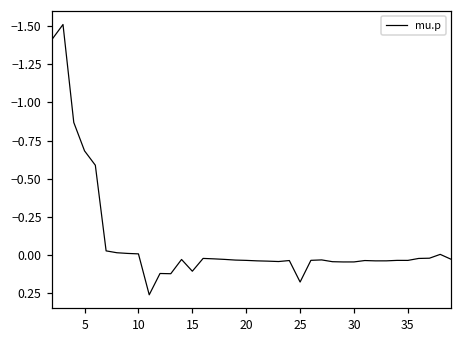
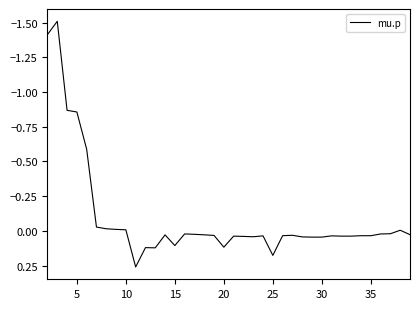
  {
-   "5": -0.68,
+   "5": -0.86,
    "10": -0.01,
    "15": 0.11,
-   "20": 0.03,
+   "20": 0.12,
    "25": 0.18,
    "30": 0.04,
    "35": 0.03
  }
